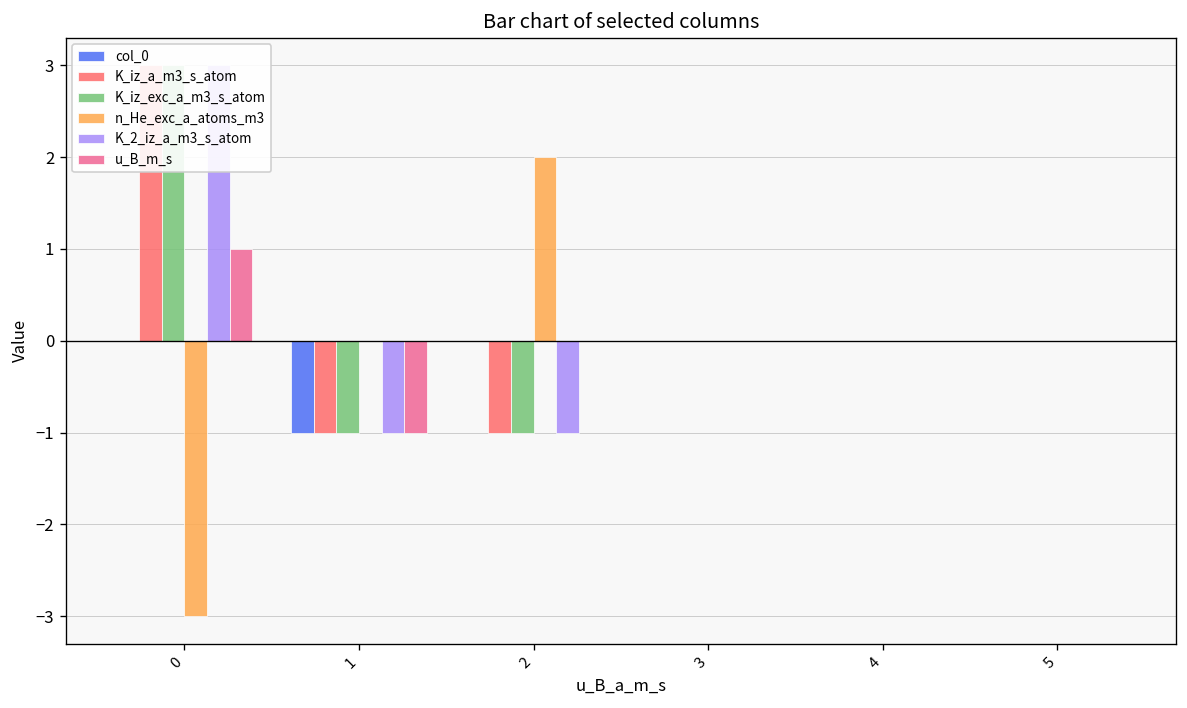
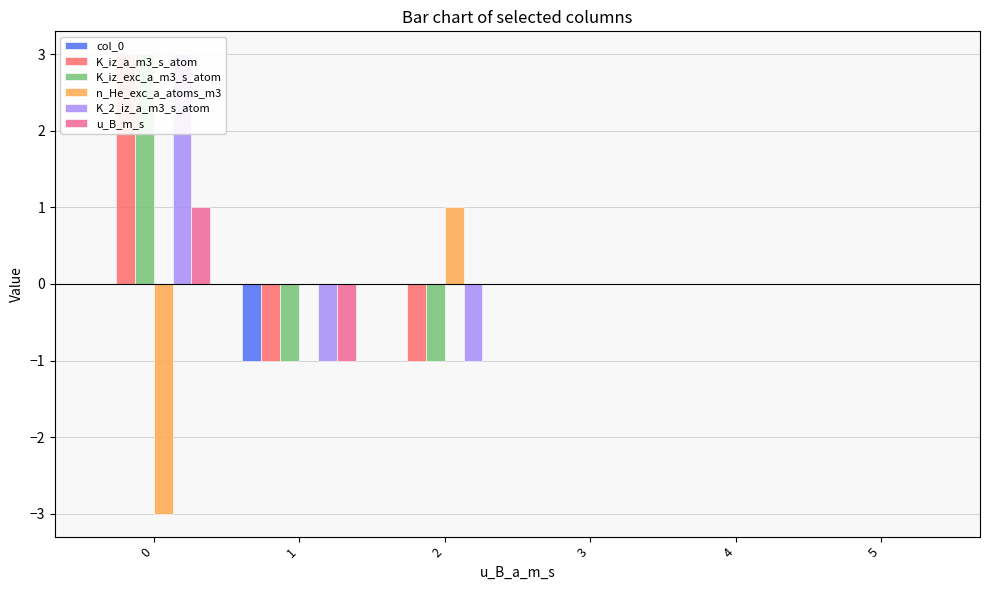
  {
    "col_0": {
      "0": 0,
      "1": -1,
      "2": 0,
      "3": 0,
      "4": 0,
      "5": 0
    },
    "K_iz_exc_a_m3_s_atom": {
      "1": -1,
      "2": -1,
      "3": 0,
      "4": 0,
      "5": 0
    },
    "n_He_exc_a_atoms_m3": {
      "0": -3,
      "1": 0,
-     "2": 2,
+     "2": 1,
      "3": 0,
      "4": 0,
      "5": 0
    },
    "K_2_iz_a_m3_s_atom": {
      "1": -1,
      "2": -1,
      "3": 0,
      "4": 0,
      "5": 0
    }
  }
